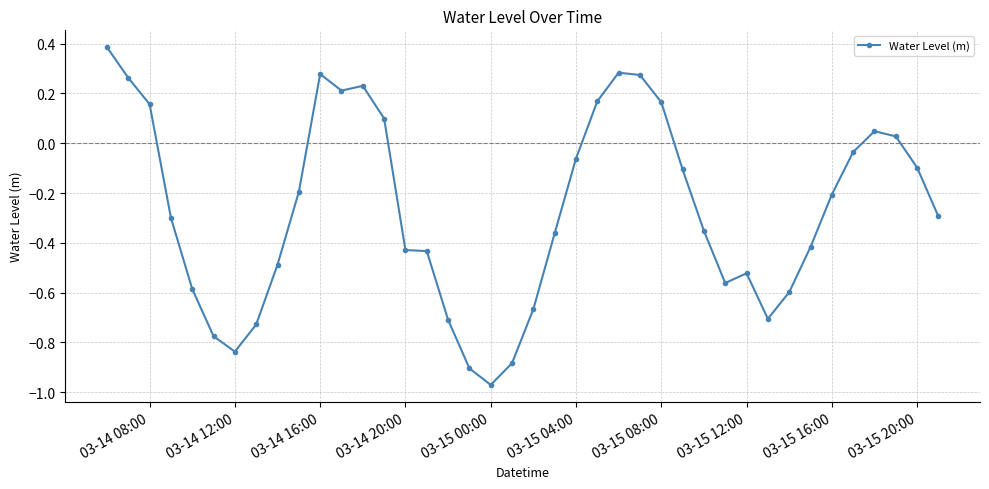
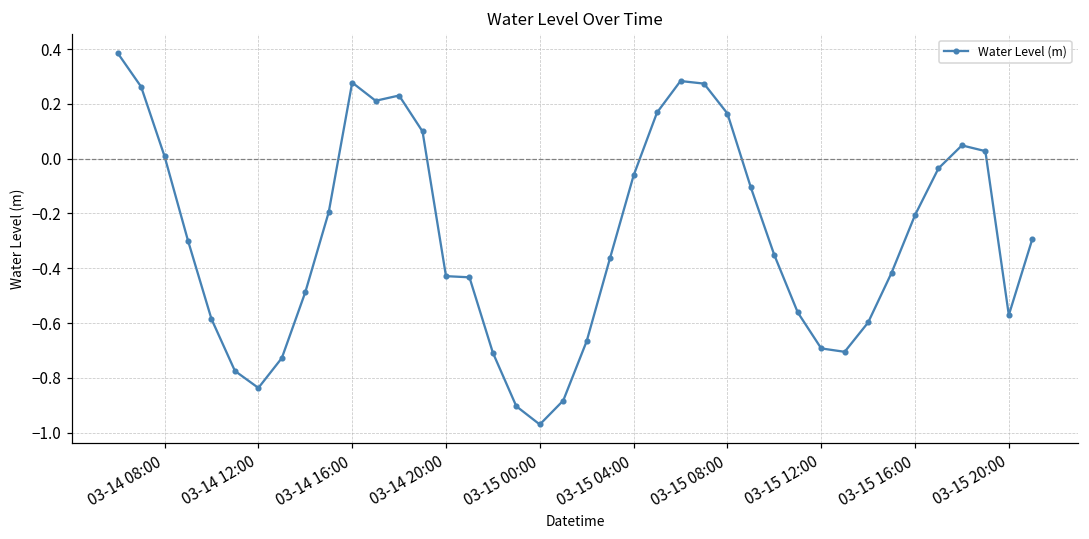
  {
-   "03-14 08:00": 0.16,
+   "03-14 08:00": 0.01,
    "03-14 12:00": -0.84,
    "03-14 16:00": 0.28,
    "03-14 20:00": -0.43,
    "03-15 00:00": -0.97,
    "03-15 04:00": -0.06,
    "03-15 08:00": 0.16,
-   "03-15 12:00": -0.52,
+   "03-15 12:00": -0.69,
    "03-15 16:00": -0.21,
-   "03-15 20:00": -0.10
+   "03-15 20:00": -0.57
  }
